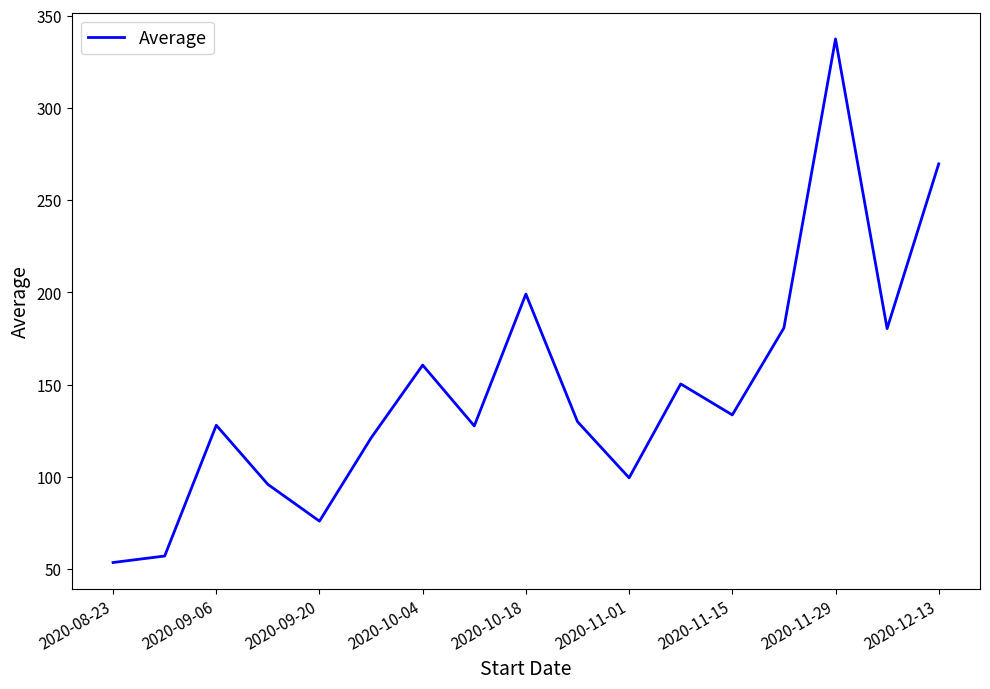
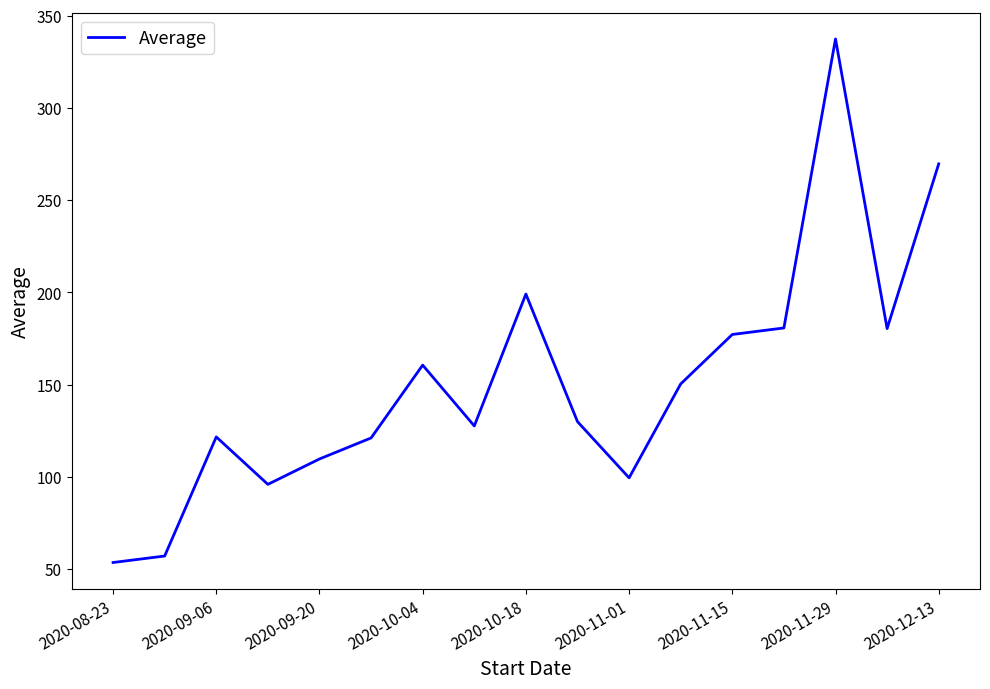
  {
    "2020-08-23": 54,
-   "2020-09-06": 128,
-   "2020-09-20": 76,
+   "2020-09-06": 122,
+   "2020-09-20": 110,
    "2020-10-04": 161,
    "2020-10-18": 199,
    "2020-11-01": 100,
-   "2020-11-15": 134,
+   "2020-11-15": 177,
    "2020-11-29": 337,
    "2020-12-13": 270
  }
